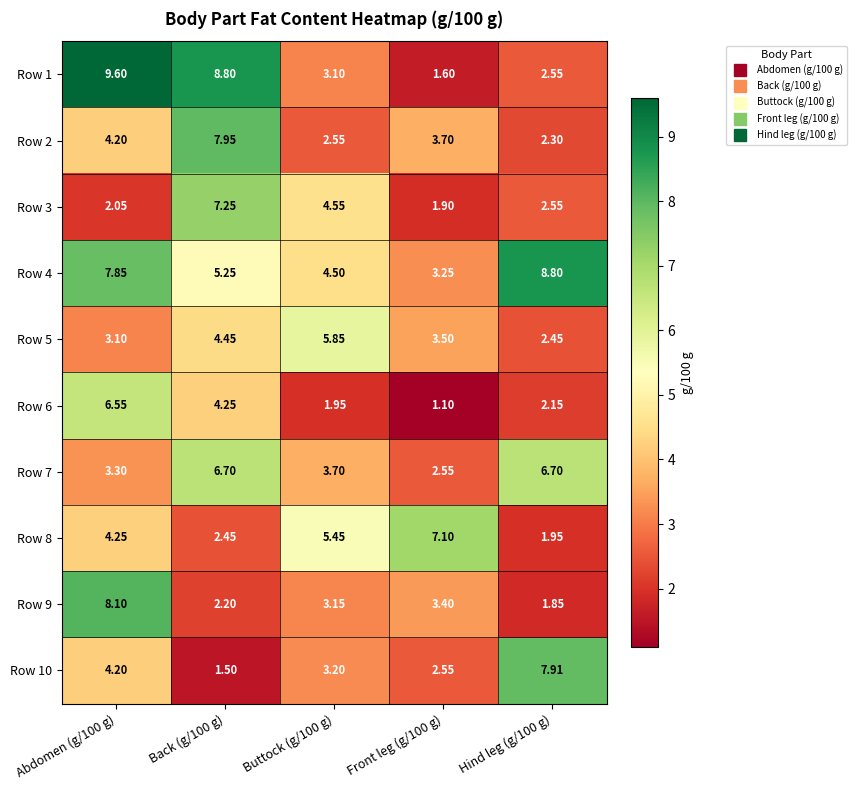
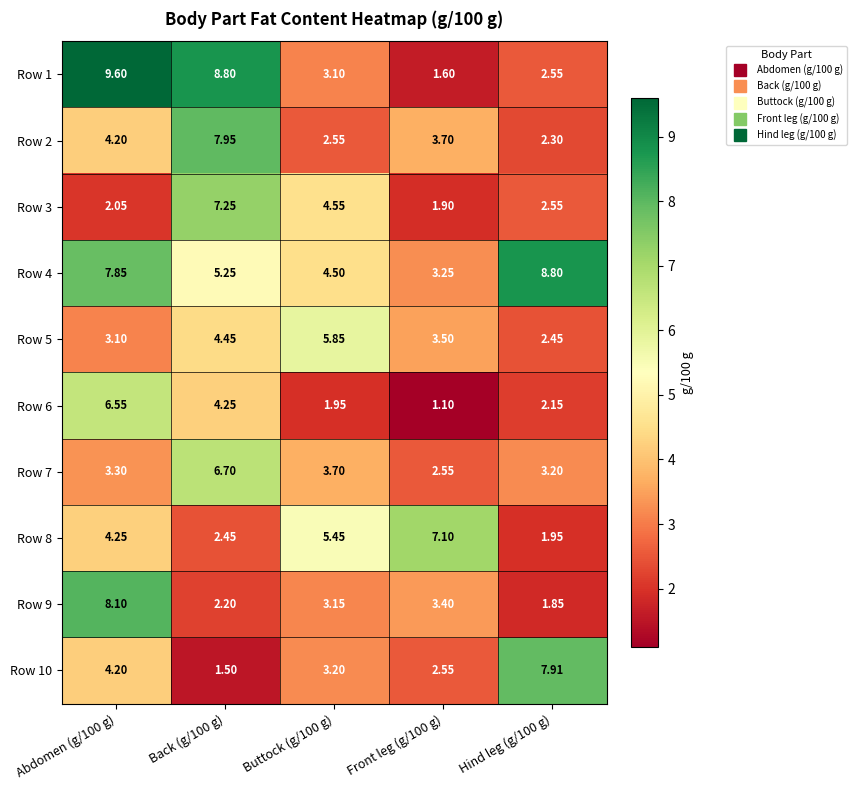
  {
    "Row 1": {
      "Abdomen (g/100 g)": 9.60,
      "Back (g/100 g)": 8.80,
      "Buttock (g/100 g)": 3.10,
      "Front leg (g/100 g)": 1.60,
      "Hind leg (g/100 g)": 2.55
    },
    "Row 2": {
      "Abdomen (g/100 g)": 4.20,
      "Back (g/100 g)": 7.95,
      "Buttock (g/100 g)": 2.55,
      "Front leg (g/100 g)": 3.70,
      "Hind leg (g/100 g)": 2.30
    },
    "Row 3": {
      "Abdomen (g/100 g)": 2.05,
      "Back (g/100 g)": 7.25,
      "Buttock (g/100 g)": 4.55,
      "Front leg (g/100 g)": 1.90,
      "Hind leg (g/100 g)": 2.55
    },
    "Row 4": {
      "Abdomen (g/100 g)": 7.85,
      "Back (g/100 g)": 5.25,
      "Buttock (g/100 g)": 4.50,
      "Front leg (g/100 g)": 3.25,
      "Hind leg (g/100 g)": 8.80
    },
    "Row 5": {
      "Abdomen (g/100 g)": 3.10,
      "Back (g/100 g)": 4.45,
      "Buttock (g/100 g)": 5.85,
      "Front leg (g/100 g)": 3.50,
      "Hind leg (g/100 g)": 2.45
    },
    "Row 6": {
      "Abdomen (g/100 g)": 6.55,
      "Back (g/100 g)": 4.25,
      "Buttock (g/100 g)": 1.95,
      "Front leg (g/100 g)": 1.10,
      "Hind leg (g/100 g)": 2.15
    },
    "Row 7": {
      "Abdomen (g/100 g)": 3.30,
      "Back (g/100 g)": 6.70,
      "Buttock (g/100 g)": 3.70,
      "Front leg (g/100 g)": 2.55,
-     "Hind leg (g/100 g)": 6.70
+     "Hind leg (g/100 g)": 3.20
    },
    "Row 8": {
      "Abdomen (g/100 g)": 4.25,
      "Back (g/100 g)": 2.45,
      "Buttock (g/100 g)": 5.45,
      "Front leg (g/100 g)": 7.10,
      "Hind leg (g/100 g)": 1.95
    },
    "Row 9": {
      "Abdomen (g/100 g)": 8.10,
      "Back (g/100 g)": 2.20,
      "Buttock (g/100 g)": 3.15,
      "Front leg (g/100 g)": 3.40,
      "Hind leg (g/100 g)": 1.85
    },
    "Row 10": {
      "Abdomen (g/100 g)": 4.20,
      "Back (g/100 g)": 1.50,
      "Buttock (g/100 g)": 3.20,
      "Front leg (g/100 g)": 2.55,
      "Hind leg (g/100 g)": 7.91
    }
  }
